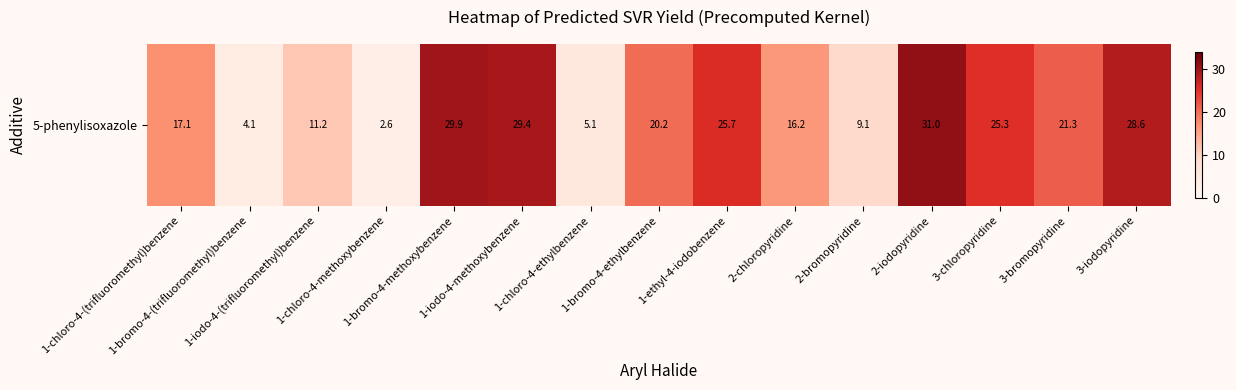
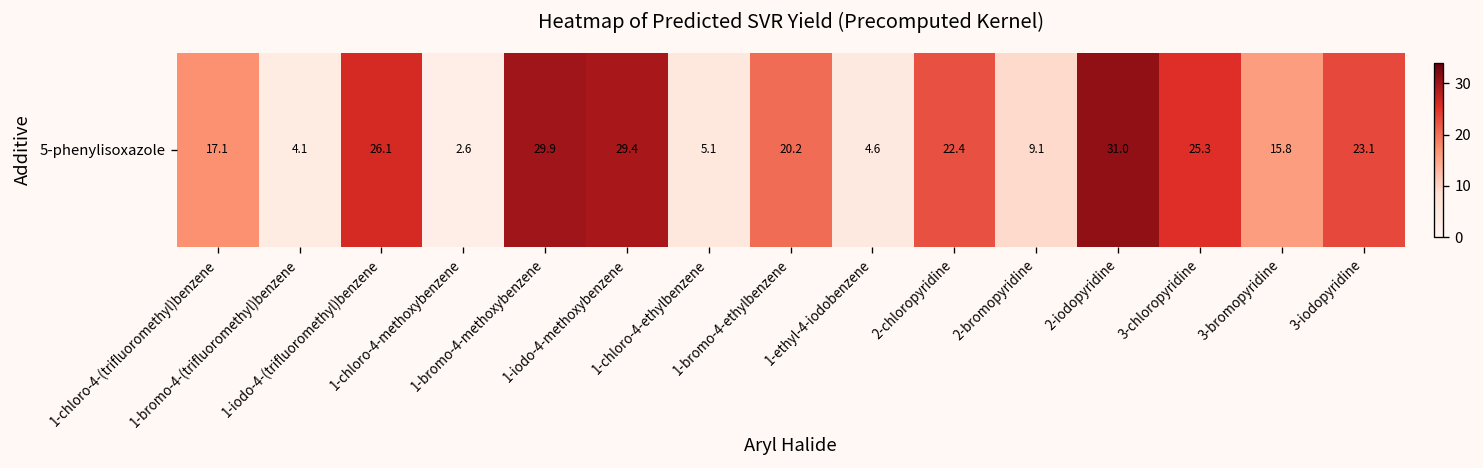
  {
    "5-phenylisoxazole": {
      "1-chloro-4-(trifluoromethyl)benzene": 17.1,
      "1-bromo-4-(trifluoromethyl)benzene": 4.1,
-     "1-iodo-4-(trifluoromethyl)benzene": 11.2,
+     "1-iodo-4-(trifluoromethyl)benzene": 26.1,
      "1-chloro-4-methoxybenzene": 2.6,
      "1-bromo-4-methoxybenzene": 29.9,
      "1-iodo-4-methoxybenzene": 29.4,
      "1-chloro-4-ethylbenzene": 5.1,
      "1-bromo-4-ethylbenzene": 20.2,
-     "1-ethyl-4-iodobenzene": 25.7,
-     "2-chloropyridine": 16.2,
+     "1-ethyl-4-iodobenzene": 4.6,
+     "2-chloropyridine": 22.4,
      "2-bromopyridine": 9.1,
      "2-iodopyridine": 31.0,
      "3-chloropyridine": 25.3,
-     "3-bromopyridine": 21.3,
-     "3-iodopyridine": 28.6
+     "3-bromopyridine": 15.8,
+     "3-iodopyridine": 23.1
    }
  }
